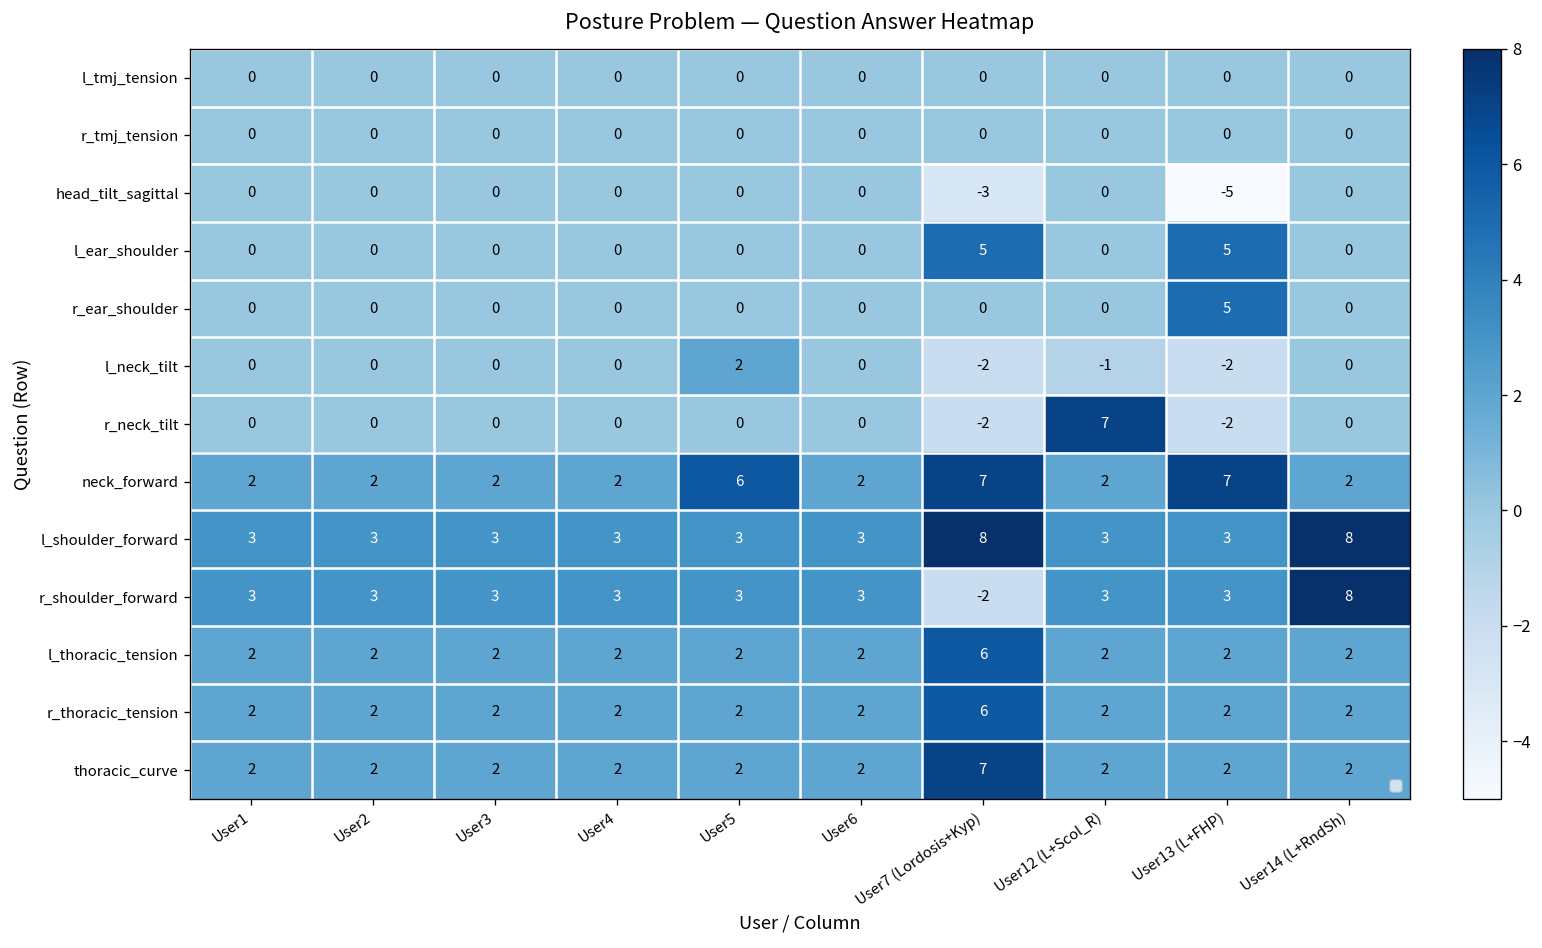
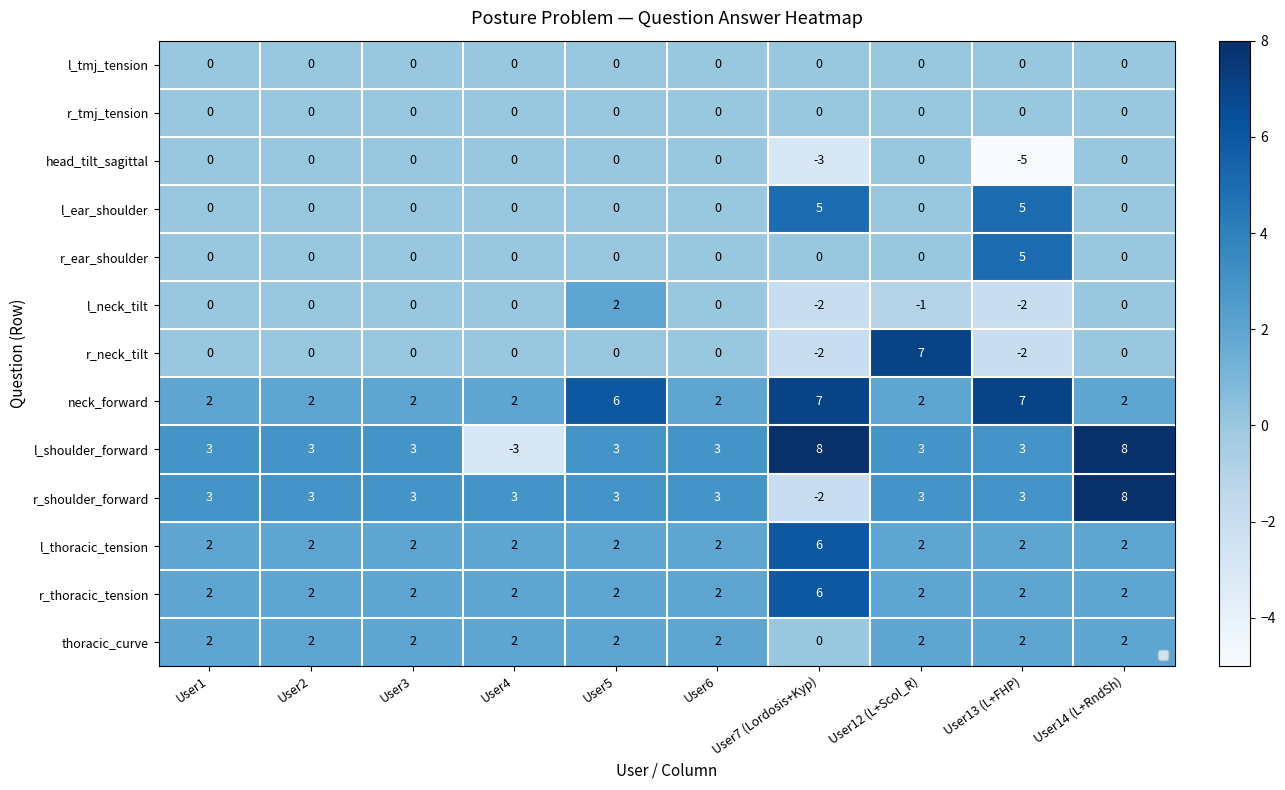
  {
    "l_tmj_tension": {
      "User1": 0,
      "User2": 0,
      "User3": 0,
      "User4": 0,
      "User5": 0,
      "User6": 0,
      "User7 (Lordosis+Kyp)": 0,
      "User12 (L+Scol_R)": 0,
      "User13 (L+FHP)": 0,
      "User14 (L+RndSh)": 0
    },
    "r_tmj_tension": {
      "User1": 0,
      "User2": 0,
      "User3": 0,
      "User4": 0,
      "User5": 0,
      "User6": 0,
      "User7 (Lordosis+Kyp)": 0,
      "User12 (L+Scol_R)": 0,
      "User13 (L+FHP)": 0,
      "User14 (L+RndSh)": 0
    },
    "head_tilt_sagittal": {
      "User1": 0,
      "User2": 0,
      "User3": 0,
      "User4": 0,
      "User5": 0,
      "User6": 0,
      "User7 (Lordosis+Kyp)": -3,
      "User12 (L+Scol_R)": 0,
      "User13 (L+FHP)": -5,
      "User14 (L+RndSh)": 0
    },
    "l_ear_shoulder": {
      "User1": 0,
      "User2": 0,
      "User3": 0,
      "User4": 0,
      "User5": 0,
      "User6": 0,
      "User7 (Lordosis+Kyp)": 5,
      "User12 (L+Scol_R)": 0,
      "User13 (L+FHP)": 5,
      "User14 (L+RndSh)": 0
    },
    "r_ear_shoulder": {
      "User1": 0,
      "User2": 0,
      "User3": 0,
      "User4": 0,
      "User5": 0,
      "User6": 0,
      "User7 (Lordosis+Kyp)": 0,
      "User12 (L+Scol_R)": 0,
      "User13 (L+FHP)": 5,
      "User14 (L+RndSh)": 0
    },
    "l_neck_tilt": {
      "User1": 0,
      "User2": 0,
      "User3": 0,
      "User4": 0,
      "User5": 2,
      "User6": 0,
      "User7 (Lordosis+Kyp)": -2,
      "User12 (L+Scol_R)": -1,
      "User13 (L+FHP)": -2,
      "User14 (L+RndSh)": 0
    },
    "r_neck_tilt": {
      "User1": 0,
      "User2": 0,
      "User3": 0,
      "User4": 0,
      "User5": 0,
      "User6": 0,
      "User7 (Lordosis+Kyp)": -2,
      "User12 (L+Scol_R)": 7,
      "User13 (L+FHP)": -2,
      "User14 (L+RndSh)": 0
    },
    "neck_forward": {
      "User1": 2,
      "User2": 2,
      "User3": 2,
      "User4": 2,
      "User5": 6,
      "User6": 2,
      "User7 (Lordosis+Kyp)": 7,
      "User12 (L+Scol_R)": 2,
      "User13 (L+FHP)": 7,
      "User14 (L+RndSh)": 2
    },
    "l_shoulder_forward": {
      "User1": 3,
      "User2": 3,
      "User3": 3,
-     "User4": 3,
+     "User4": -3,
      "User5": 3,
      "User6": 3,
      "User7 (Lordosis+Kyp)": 8,
      "User12 (L+Scol_R)": 3,
      "User13 (L+FHP)": 3,
      "User14 (L+RndSh)": 8
    },
    "r_shoulder_forward": {
      "User1": 3,
      "User2": 3,
      "User3": 3,
      "User4": 3,
      "User5": 3,
      "User6": 3,
      "User7 (Lordosis+Kyp)": -2,
      "User12 (L+Scol_R)": 3,
      "User13 (L+FHP)": 3,
      "User14 (L+RndSh)": 8
    },
    "l_thoracic_tension": {
      "User1": 2,
      "User2": 2,
      "User3": 2,
      "User4": 2,
      "User5": 2,
      "User6": 2,
      "User7 (Lordosis+Kyp)": 6,
      "User12 (L+Scol_R)": 2,
      "User13 (L+FHP)": 2,
      "User14 (L+RndSh)": 2
    },
    "r_thoracic_tension": {
      "User1": 2,
      "User2": 2,
      "User3": 2,
      "User4": 2,
      "User5": 2,
      "User6": 2,
      "User7 (Lordosis+Kyp)": 6,
      "User12 (L+Scol_R)": 2,
      "User13 (L+FHP)": 2,
      "User14 (L+RndSh)": 2
    },
    "thoracic_curve": {
      "User1": 2,
      "User2": 2,
      "User3": 2,
      "User4": 2,
      "User5": 2,
      "User6": 2,
-     "User7 (Lordosis+Kyp)": 7,
+     "User7 (Lordosis+Kyp)": 0,
      "User12 (L+Scol_R)": 2,
      "User13 (L+FHP)": 2,
      "User14 (L+RndSh)": 2
    }
  }
